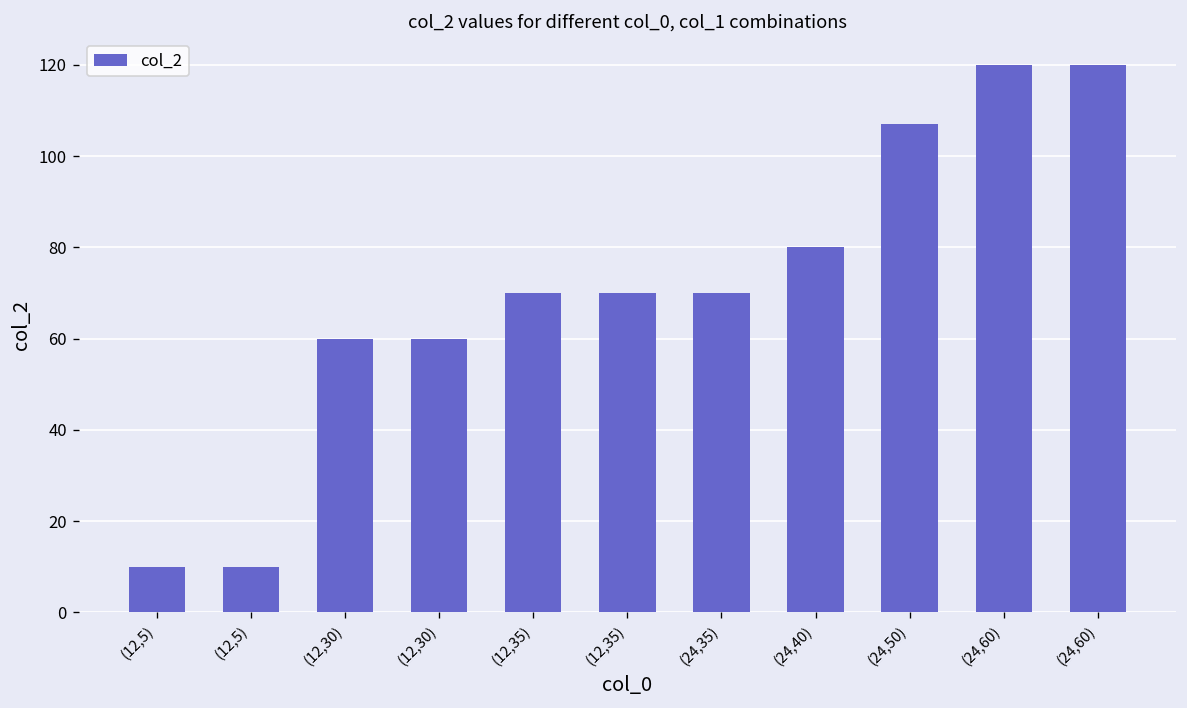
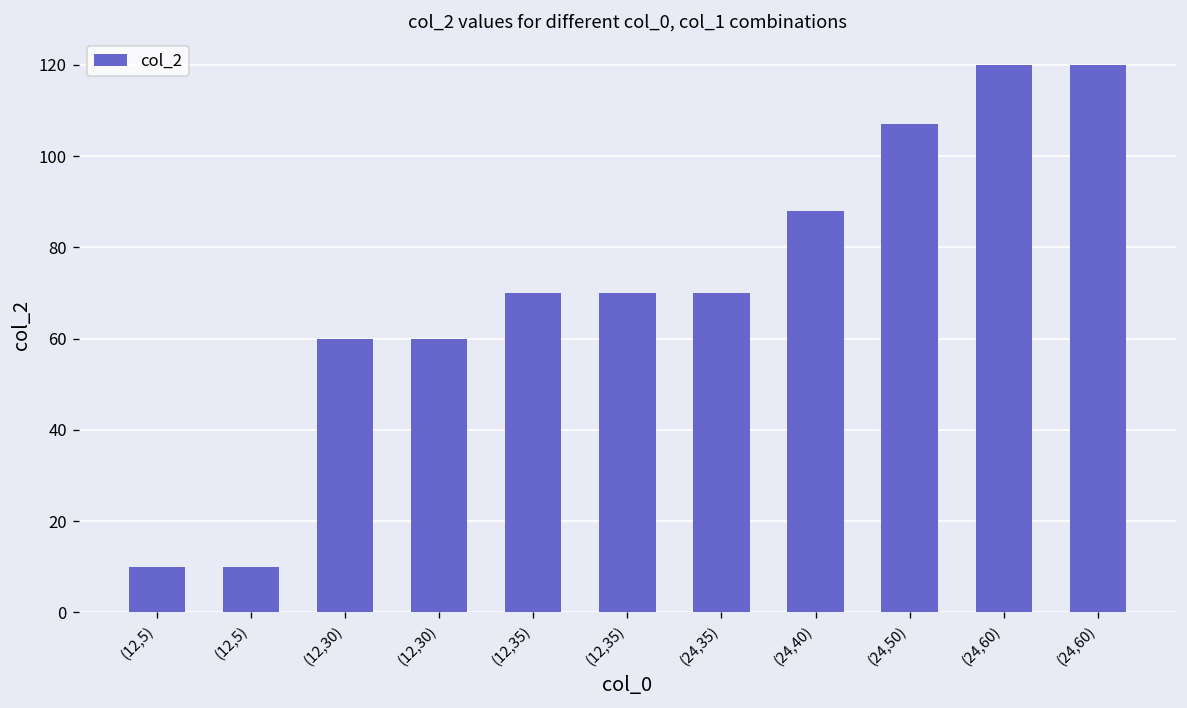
  {
    "(24,35)": 70,
-   "(24,40)": 80,
+   "(24,40)": 88,
    "(24,50)": 107
  }
